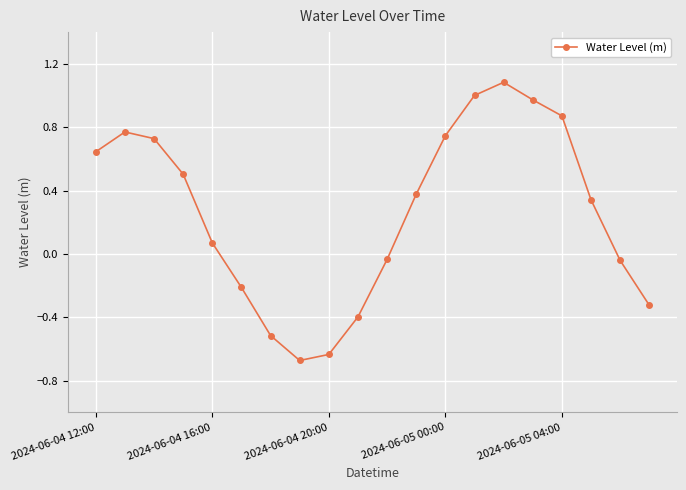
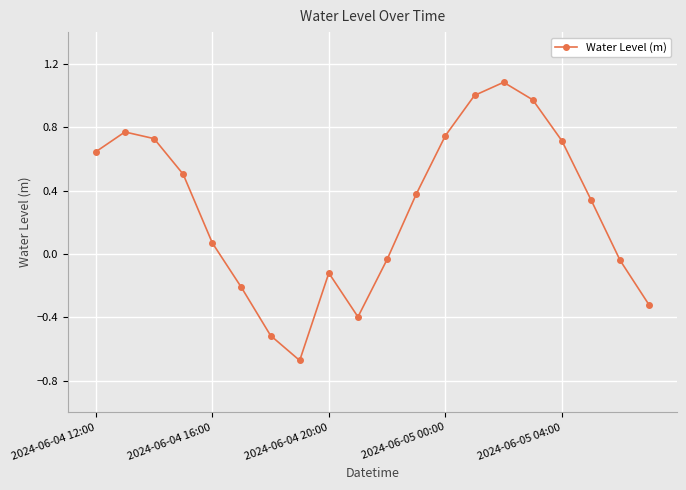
  {
    "2024-06-04 12:00": 0.64,
    "2024-06-04 16:00": 0.07,
-   "2024-06-04 20:00": -0.63,
+   "2024-06-04 20:00": -0.12,
    "2024-06-05 00:00": 0.75,
-   "2024-06-05 04:00": 0.87
+   "2024-06-05 04:00": 0.71
  }
